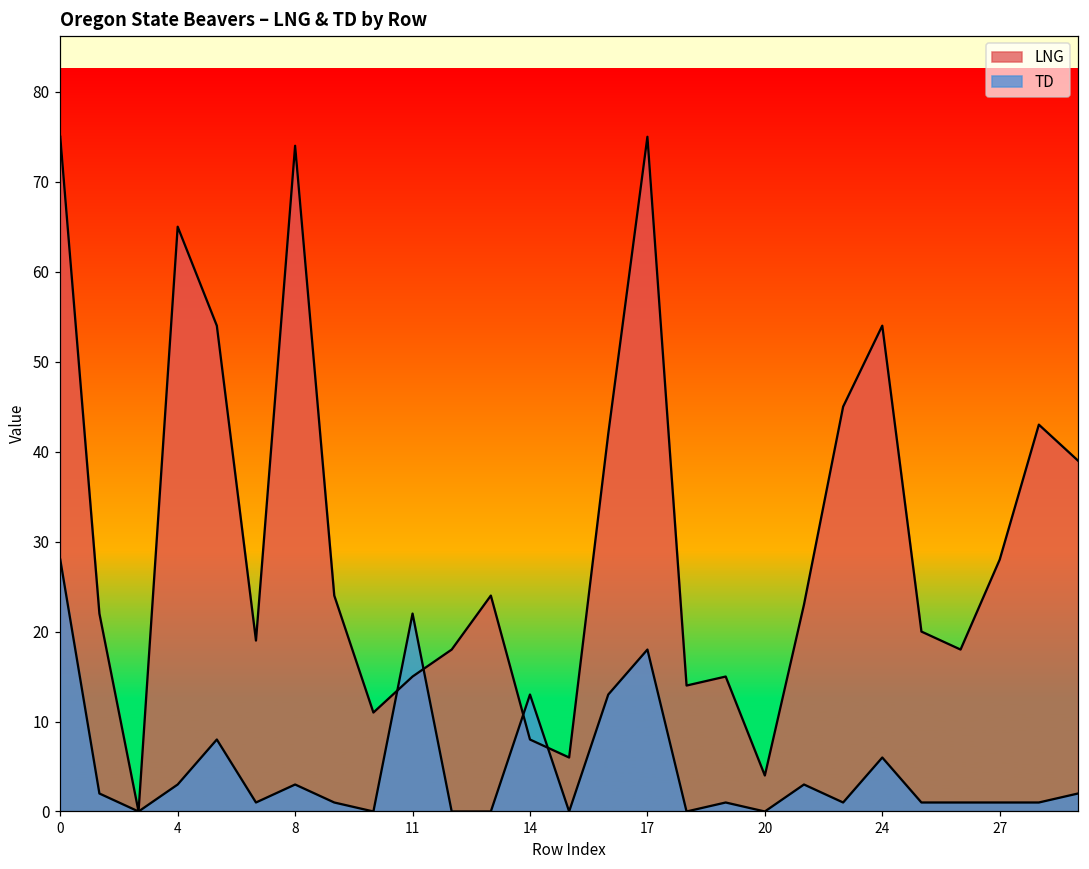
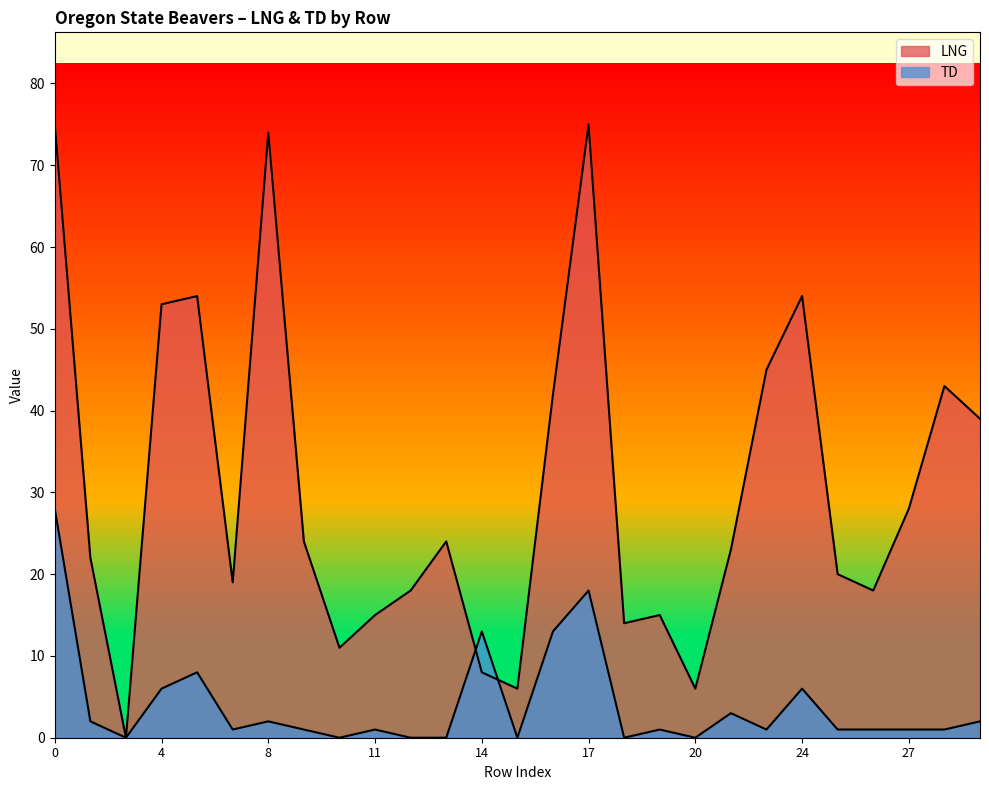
  {
    "LNG": {
      "0": 75,
-     "4": 65,
+     "4": 53,
      "8": 74,
      "11": 15,
      "14": 8,
      "17": 75,
-     "20": 4,
+     "20": 6,
      "24": 54,
      "27": 28
    },
    "TD": {
      "0": 28,
-     "4": 3,
-     "8": 3,
-     "11": 22,
+     "4": 6,
+     "8": 2,
+     "11": 1,
      "14": 13,
      "17": 18,
      "20": 0,
      "24": 6,
      "27": 1
    }
  }
